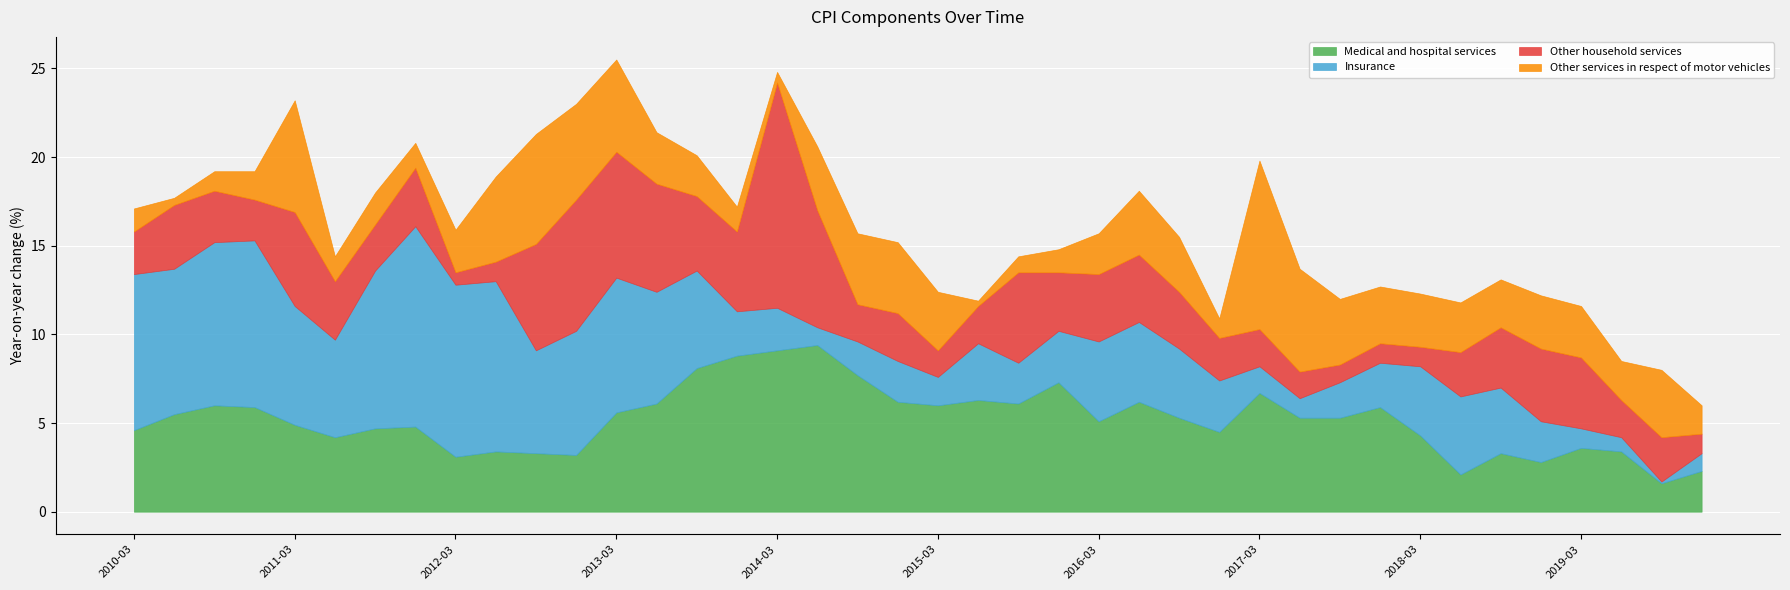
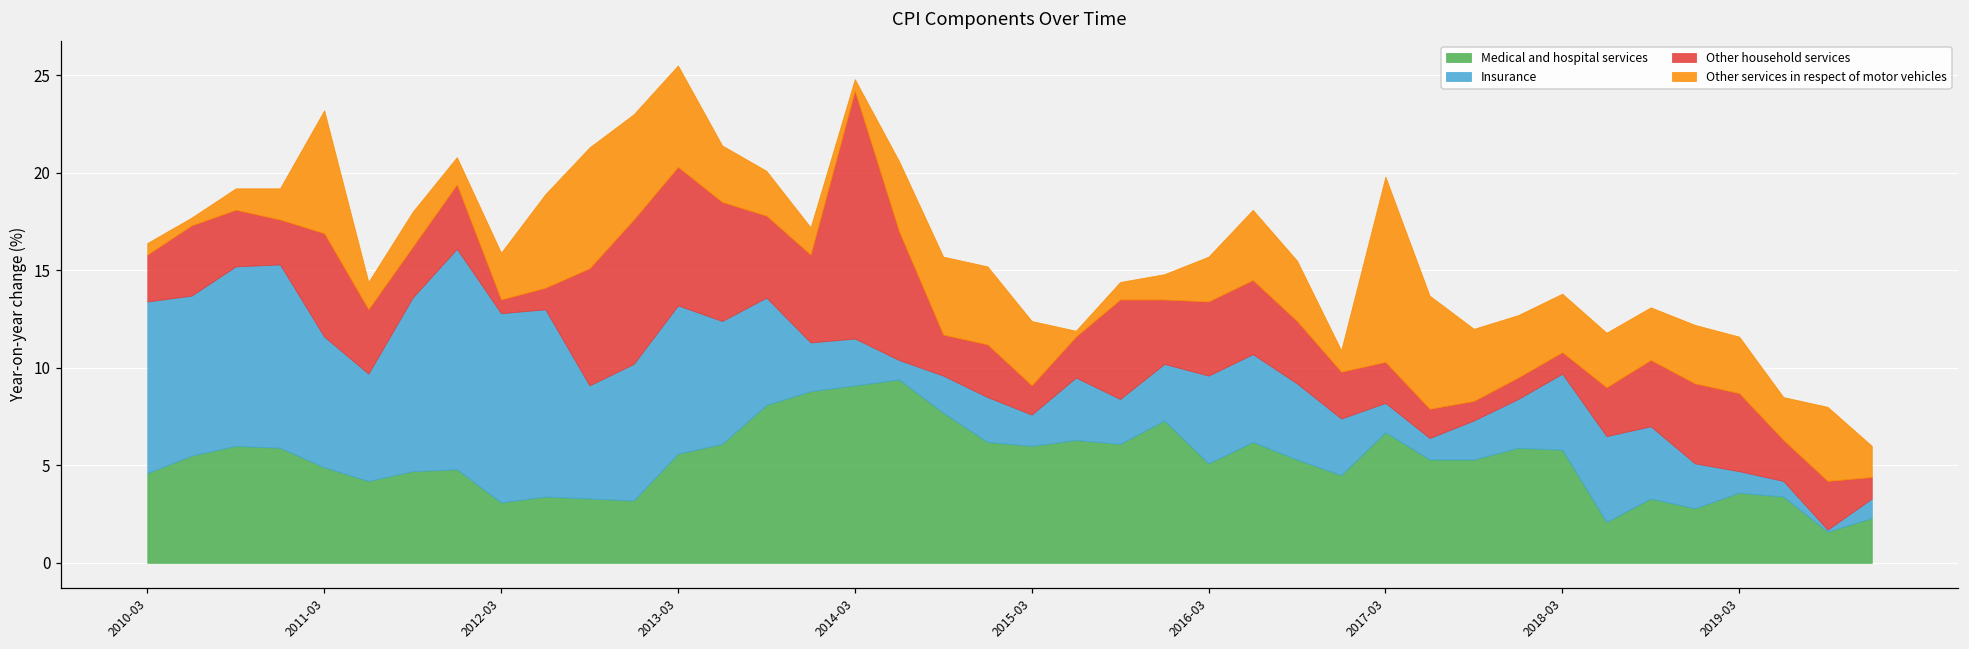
  {
    "Medical and hospital services": {
      "2010-03": 4.6,
      "2011-03": 4.9,
      "2012-03": 3.1,
      "2013-03": 5.6,
      "2014-03": 9.1,
      "2015-03": 6.0,
      "2016-03": 5.1,
      "2017-03": 6.7,
-     "2018-03": 4.3,
+     "2018-03": 5.8,
      "2019-03": 3.6
    },
    "Insurance": {
      "2010-03": 8.8,
      "2011-03": 6.7,
      "2012-03": 9.7,
      "2013-03": 7.6,
      "2014-03": 2.4,
      "2015-03": 1.6,
      "2016-03": 4.5,
      "2017-03": 1.5,
      "2018-03": 3.9,
      "2019-03": 1.1
    },
    "Other household services": {
      "2010-03": 2.4,
      "2011-03": 5.3,
      "2012-03": 0.7,
      "2013-03": 7.1,
      "2014-03": 12.7,
      "2015-03": 1.5,
      "2016-03": 3.8,
      "2017-03": 2.1,
      "2018-03": 1.1,
      "2019-03": 4.0
    },
    "Other services in respect of motor vehicles": {
-     "2010-03": 1.3,
+     "2010-03": 0.6,
      "2011-03": 6.3,
      "2012-03": 2.4,
      "2013-03": 5.2,
      "2014-03": 0.6,
      "2015-03": 3.3,
      "2016-03": 2.3,
      "2017-03": 9.5,
      "2018-03": 3.0,
      "2019-03": 2.9
    }
  }
